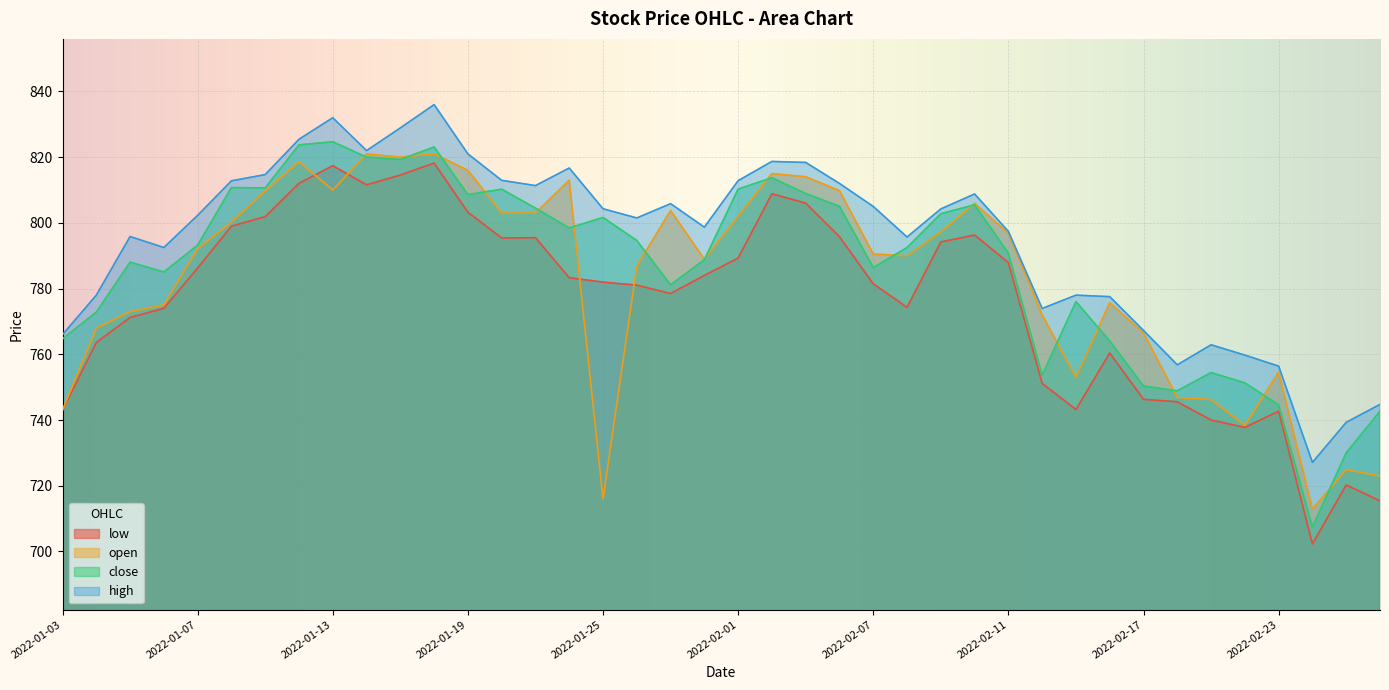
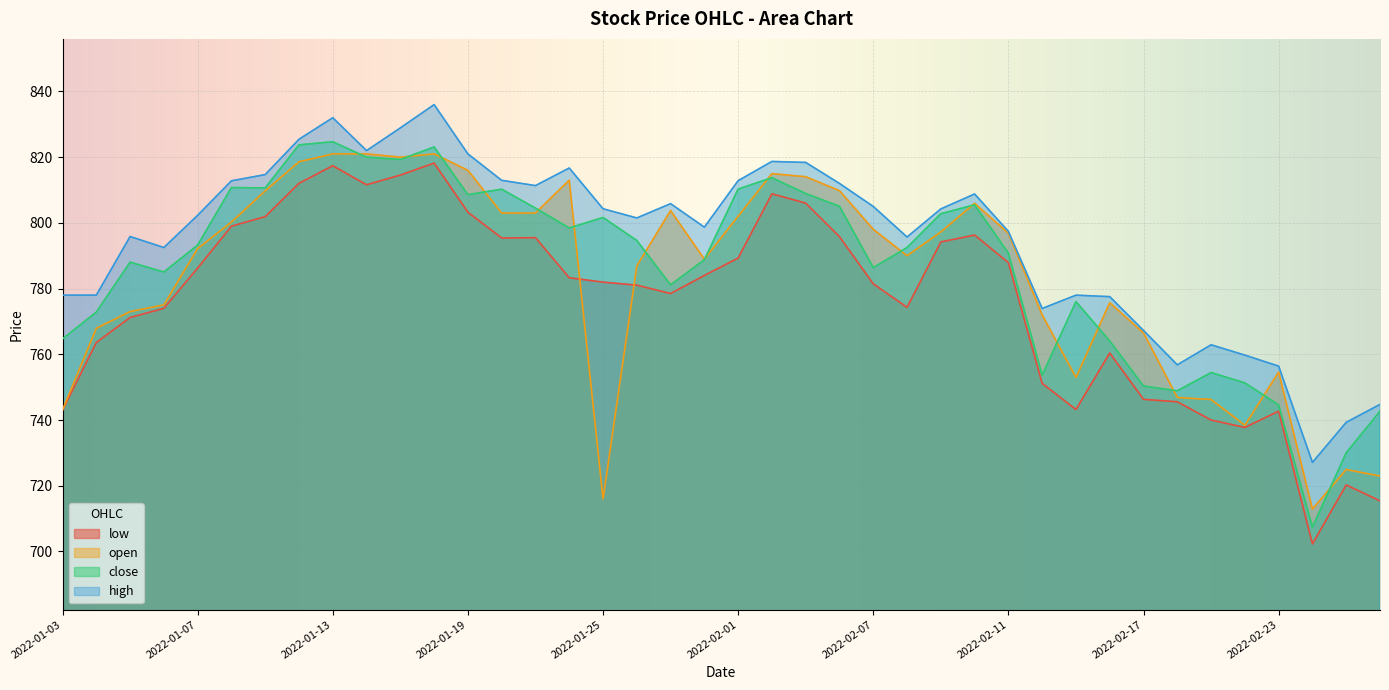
  {
    "low": {
      "2022-01-07": 786,
      "2022-01-13": 817,
      "2022-01-19": 803,
      "2022-01-25": 782,
      "2022-02-01": 789,
      "2022-02-07": 781,
      "2022-02-11": 788,
      "2022-02-17": 746,
      "2022-02-23": 743
    },
    "open": {
      "2022-01-07": 792,
-     "2022-01-13": 810,
+     "2022-01-13": 821,
      "2022-01-19": 816,
      "2022-01-25": 716,
      "2022-02-01": 802,
-     "2022-02-07": 791,
+     "2022-02-07": 798,
      "2022-02-23": 755
    },
    "close": {
      "2022-01-03": 765,
      "2022-01-07": 793,
      "2022-01-13": 825,
      "2022-01-19": 809,
      "2022-01-25": 802,
      "2022-02-01": 810,
      "2022-02-07": 786,
      "2022-02-11": 791,
      "2022-02-17": 750,
      "2022-02-23": 745
    },
    "high": {
-     "2022-01-03": 766,
+     "2022-01-03": 778,
      "2022-01-07": 802,
      "2022-01-13": 832,
      "2022-01-19": 821,
      "2022-01-25": 804,
      "2022-02-01": 813,
      "2022-02-07": 805,
      "2022-02-23": 756
    }
  }
